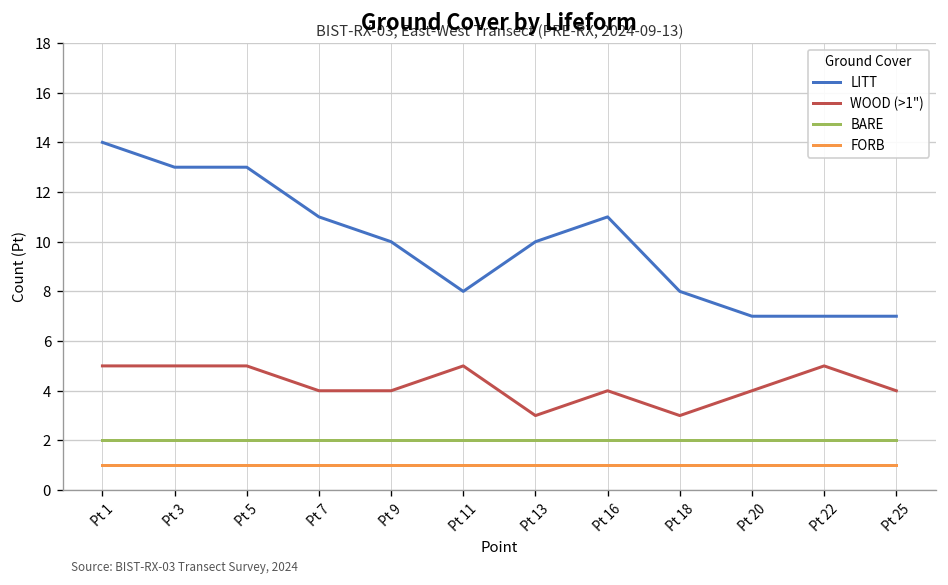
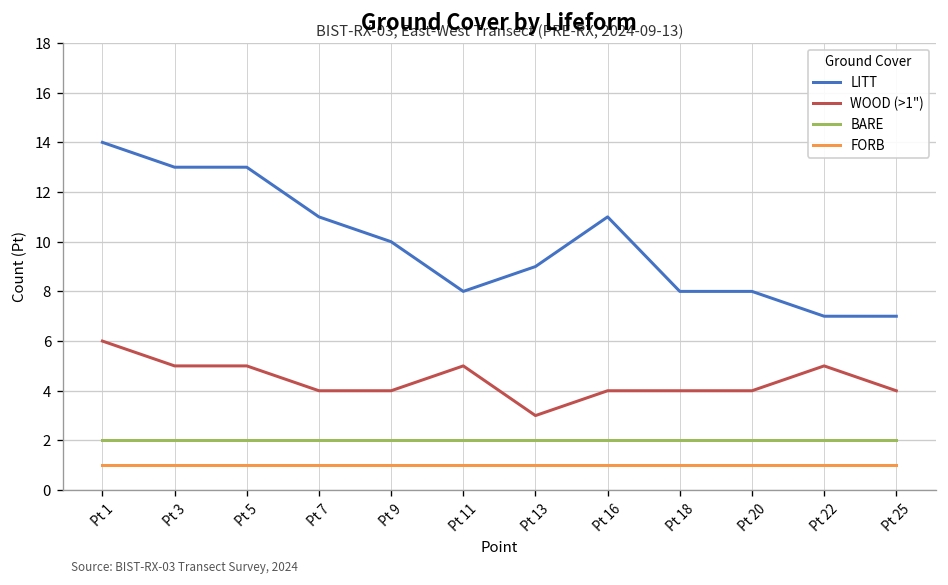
  {
    "LITT": {
      "Pt 1": 14,
      "Pt 3": 13,
      "Pt 5": 13,
      "Pt 7": 11,
      "Pt 9": 10,
      "Pt 11": 8,
-     "Pt 13": 10,
+     "Pt 13": 9,
      "Pt 16": 11,
      "Pt 18": 8,
-     "Pt 20": 7,
+     "Pt 20": 8,
      "Pt 22": 7,
      "Pt 25": 7
    },
    "WOOD (>1\")": {
-     "Pt 1": 5,
+     "Pt 1": 6,
      "Pt 3": 5,
      "Pt 5": 5,
      "Pt 7": 4,
      "Pt 9": 4,
      "Pt 11": 5,
      "Pt 13": 3,
      "Pt 16": 4,
-     "Pt 18": 3,
+     "Pt 18": 4,
      "Pt 20": 4,
      "Pt 22": 5,
      "Pt 25": 4
    },
    "BARE": {
      "Pt 1": 2,
      "Pt 3": 2,
      "Pt 5": 2,
      "Pt 7": 2,
      "Pt 9": 2,
      "Pt 11": 2,
      "Pt 13": 2,
      "Pt 16": 2,
      "Pt 18": 2,
      "Pt 20": 2,
      "Pt 22": 2,
      "Pt 25": 2
    },
    "FORB": {
      "Pt 1": 1,
      "Pt 3": 1,
      "Pt 5": 1,
      "Pt 7": 1,
      "Pt 9": 1,
      "Pt 11": 1,
      "Pt 13": 1,
      "Pt 16": 1,
      "Pt 18": 1,
      "Pt 20": 1,
      "Pt 22": 1,
      "Pt 25": 1
    }
  }
